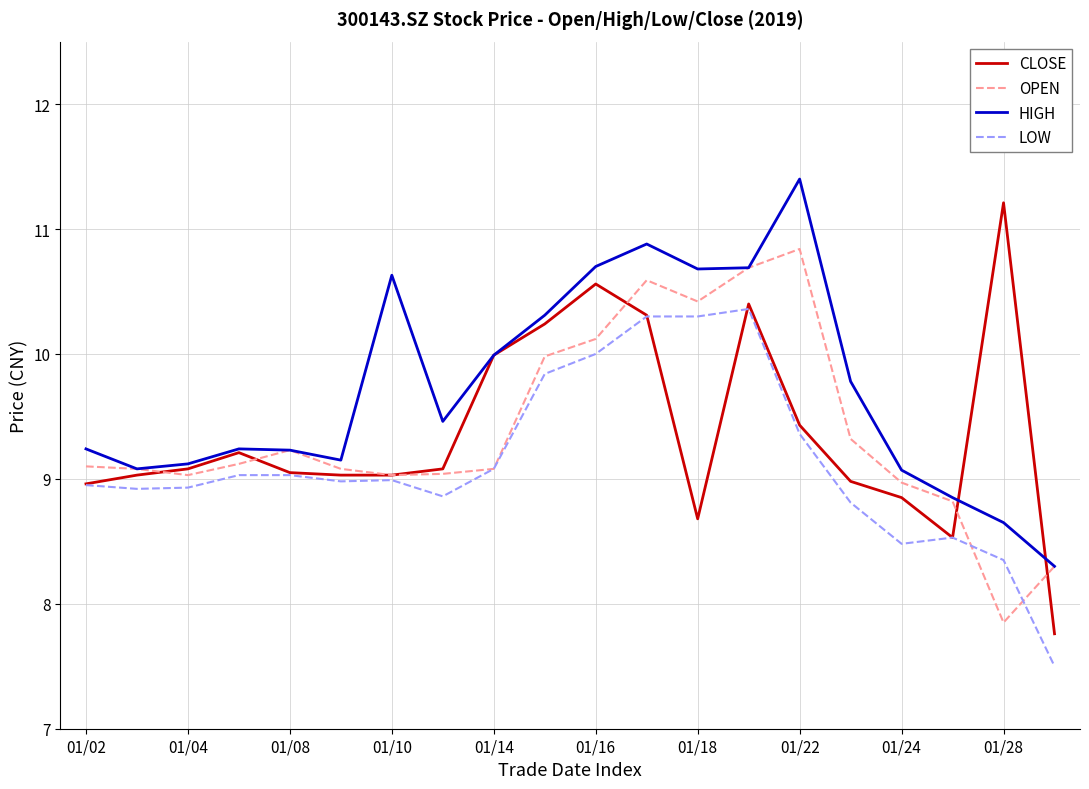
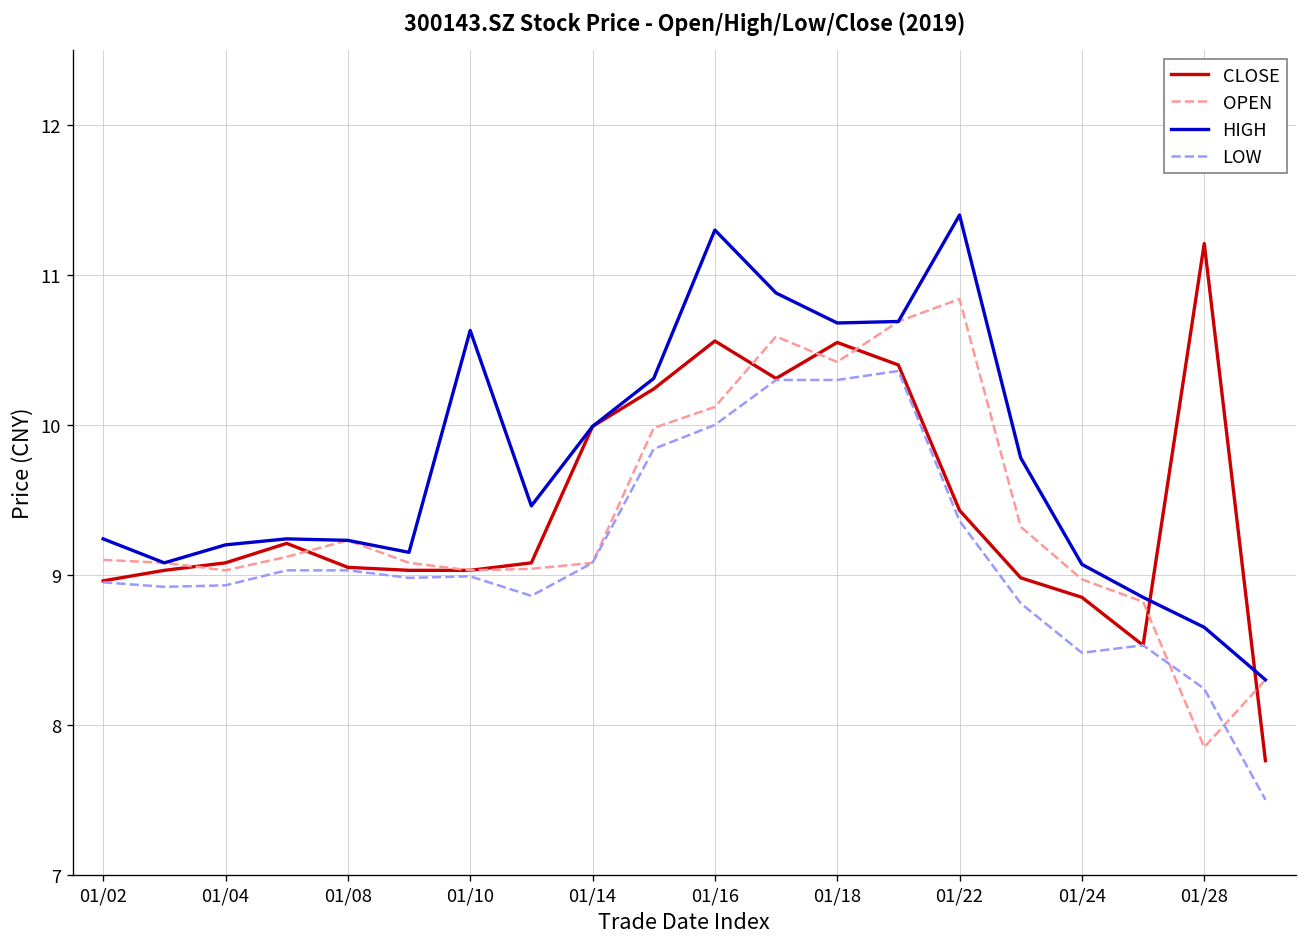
  {
    "CLOSE": {
      "01/04": 9.08,
      "01/16": 10.56,
-     "01/18": 8.68,
+     "01/18": 10.55,
      "01/22": 9.43,
      "01/24": 8.85,
      "01/28": 11.21
    },
    "OPEN": {
      "01/02": 9.10,
      "01/04": 9.03,
      "01/16": 10.12,
      "01/18": 10.42,
      "01/22": 10.84,
      "01/24": 8.97,
      "01/28": 7.85
    },
    "HIGH": {
      "01/02": 9.24,
-     "01/04": 9.12,
+     "01/04": 9.20,
      "01/10": 10.63,
-     "01/16": 10.7,
+     "01/16": 11.3,
      "01/18": 10.68,
      "01/22": 11.40,
      "01/24": 9.07,
      "01/28": 8.65
    },
    "LOW": {
      "01/04": 8.93,
      "01/10": 8.99,
      "01/16": 10.00,
      "01/18": 10.30,
      "01/22": 9.36,
      "01/24": 8.48,
-     "01/28": 8.35
+     "01/28": 8.24
    }
  }
